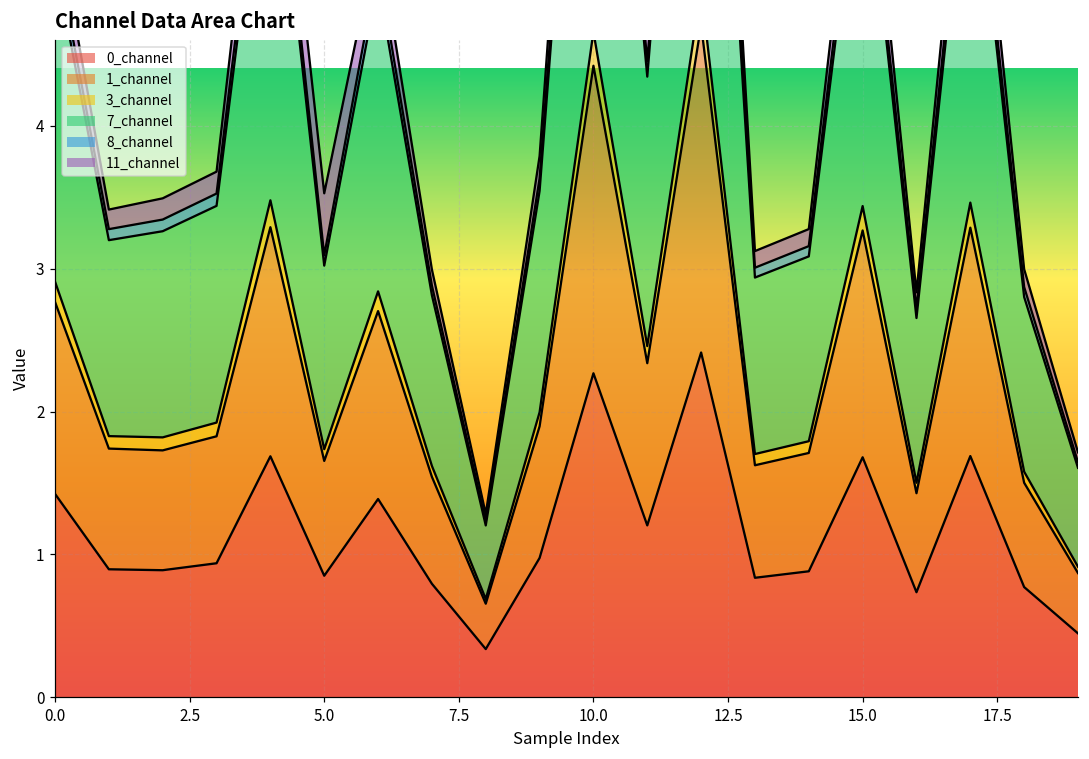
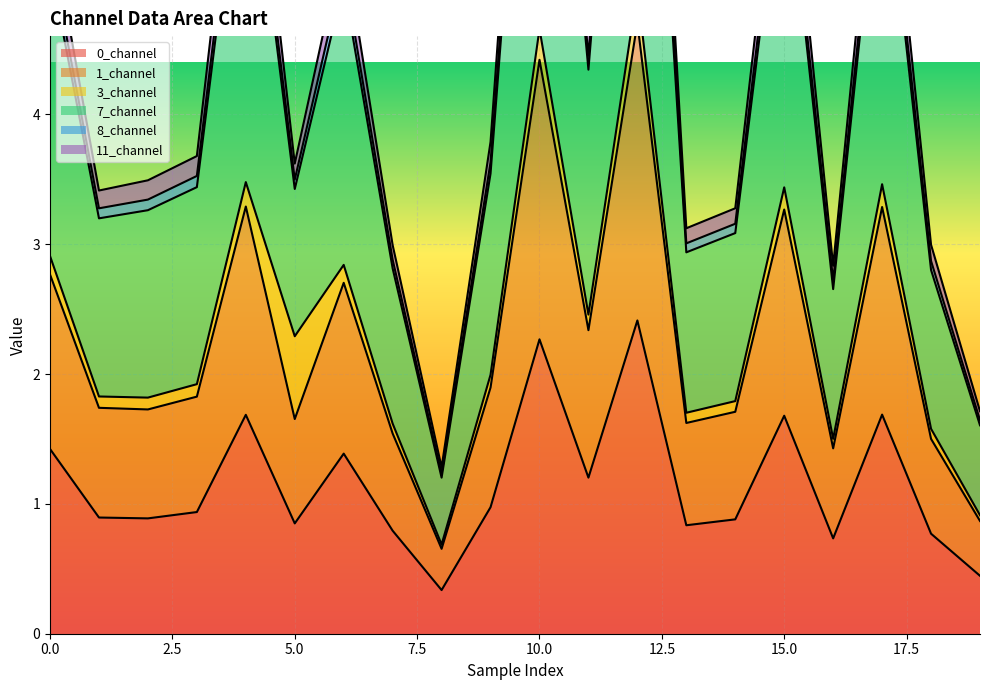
  {
    "3_channel": {
      "0.0": 0.14,
-     "5.0": 0.08,
+     "5.0": 0.64,
      "15.0": 0.17
    },
    "7_channel": {
-     "5.0": 1.29
+     "5.0": 1.13
    },
    "8_channel": {
      "5.0": 0.07
    },
    "11_channel": {
-     "5.0": 0.43
+     "5.0": 0.12
    }
  }
